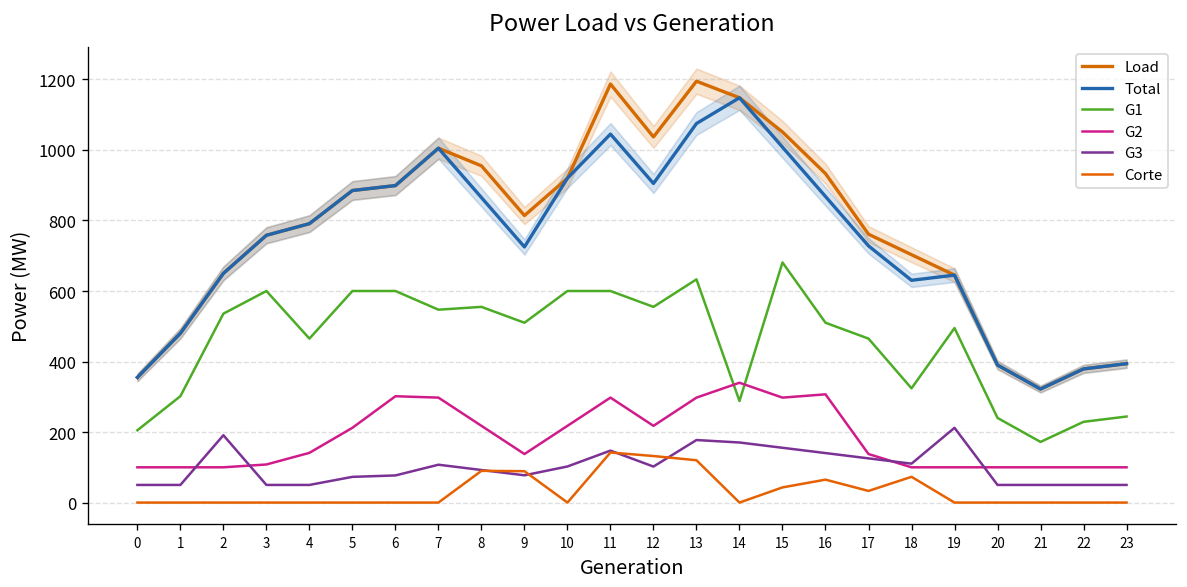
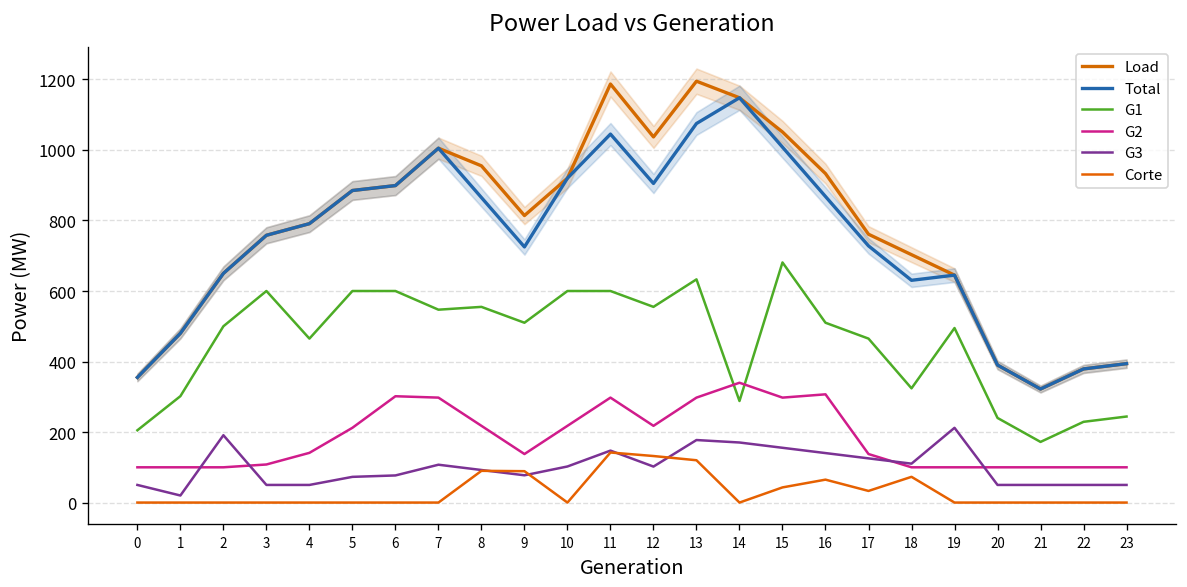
  {
    "G1": {
      "0": 210,
      "1": 300,
-     "2": 540,
+     "2": 500,
      "3": 600,
      "4": 470,
      "5": 600,
      "6": 600,
      "7": 550,
      "8": 560,
      "9": 510,
      "10": 600,
      "11": 600,
      "12": 560,
      "13": 630,
      "14": 290,
      "15": 680,
      "16": 510,
      "17": 470,
      "18": 320,
      "19": 500,
      "20": 240,
      "21": 170,
      "22": 230,
      "23": 240
    },
    "G2": {
      "0": 100,
      "1": 100,
      "2": 100,
      "3": 110,
      "4": 140,
      "5": 210,
      "6": 300,
      "7": 300,
      "8": 220,
      "9": 140,
      "10": 220,
      "11": 300,
      "12": 220,
      "13": 300,
      "14": 340,
      "15": 300,
      "16": 310,
      "17": 140,
      "18": 100,
      "19": 100,
      "20": 100,
      "21": 100,
      "22": 100,
      "23": 100
    },
    "G3": {
      "0": 50,
-     "1": 50,
+     "1": 20,
      "2": 190,
      "3": 50,
      "4": 50,
      "5": 70,
      "6": 80,
      "7": 110,
      "9": 80,
      "10": 100,
      "12": 100,
      "13": 180,
      "14": 170,
      "15": 160,
      "16": 140,
      "17": 130,
      "18": 110,
      "19": 210,
      "20": 50,
      "21": 50,
      "22": 50,
      "23": 50
    }
  }
